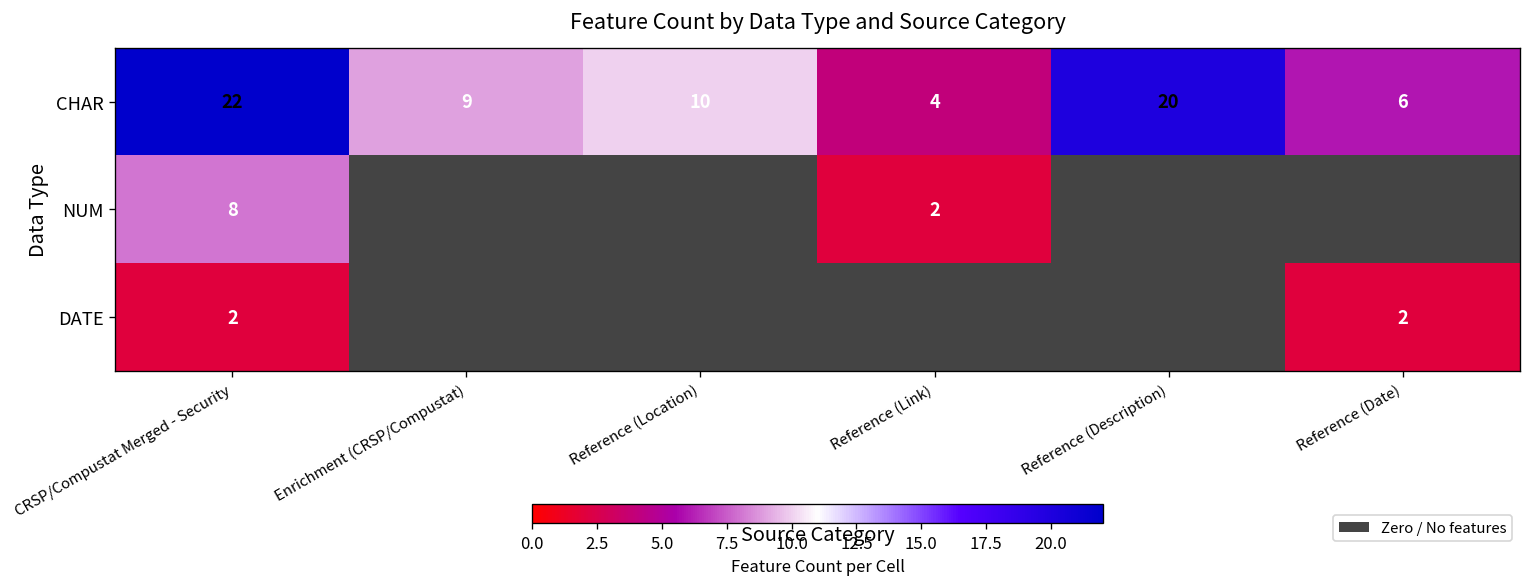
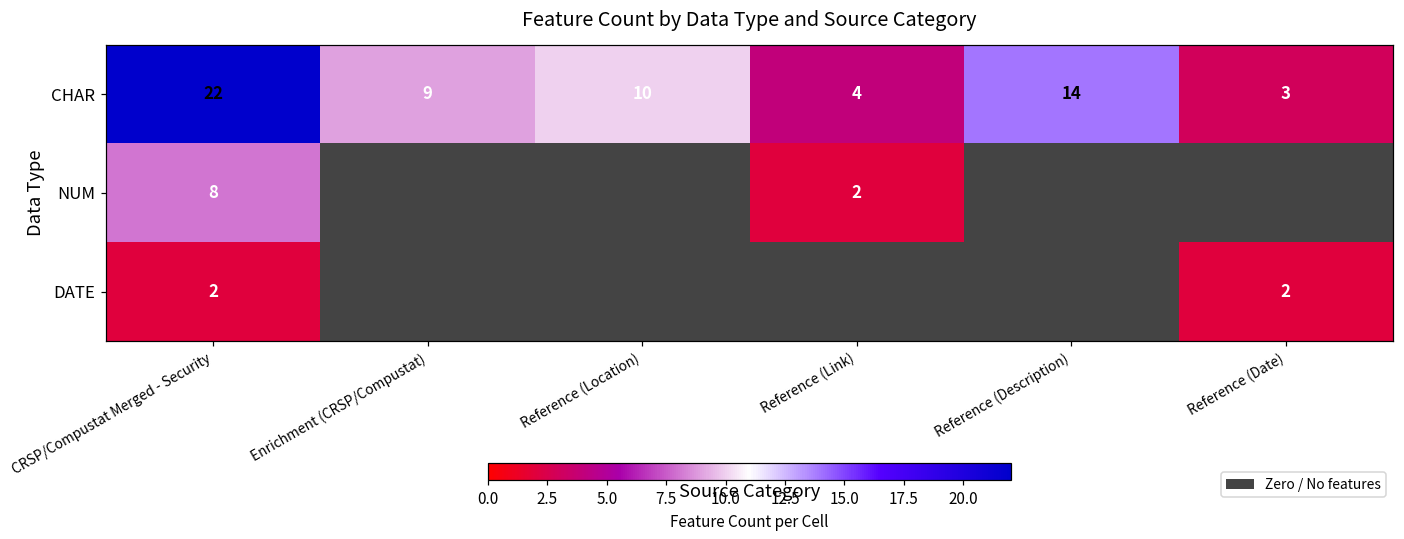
  {
    "CHAR": {
      "CRSP/Compustat Merged - Security": 22,
      "Enrichment (CRSP/Compustat)": 9,
      "Reference (Link)": 4,
-     "Reference (Description)": 20,
-     "Reference (Date)": 6
+     "Reference (Description)": 14,
+     "Reference (Date)": 3
    },
    "NUM": {
      "CRSP/Compustat Merged - Security": 8,
      "Reference (Link)": 2
    },
    "DATE": {
      "CRSP/Compustat Merged - Security": 2,
      "Reference (Date)": 2
    }
  }
